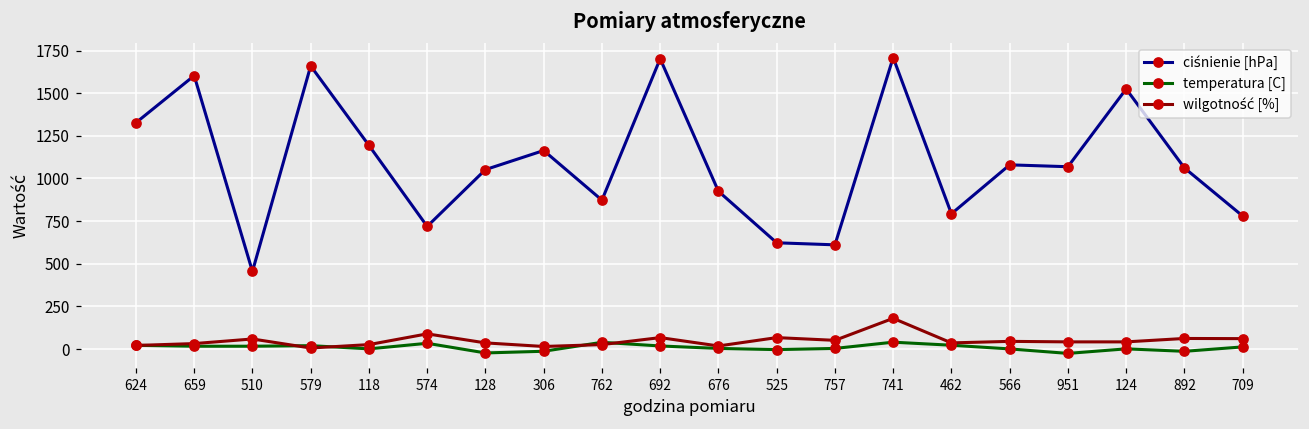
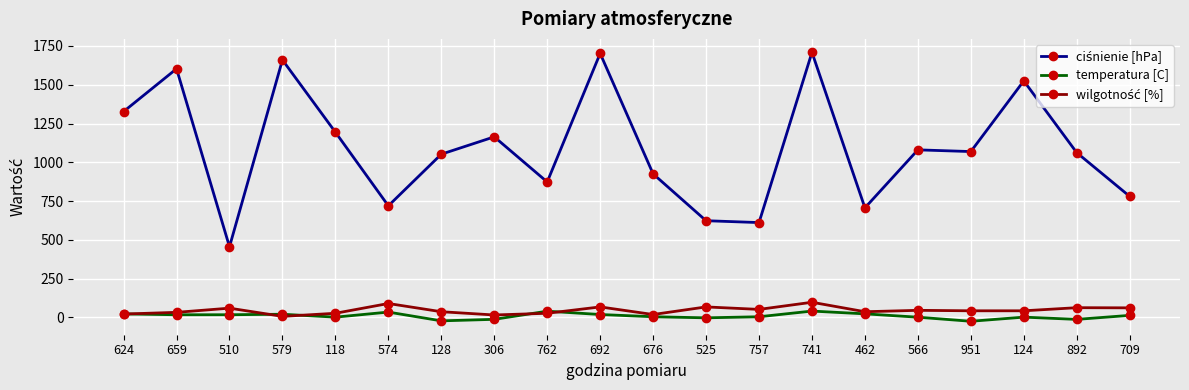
  {
    "ciśnienie [hPa]": {
      "624": 1330,
      "659": 1600,
      "510": 460,
      "579": 1660,
      "118": 1190,
      "574": 720,
      "128": 1050,
      "306": 1160,
      "762": 870,
      "692": 1700,
      "676": 930,
      "525": 620,
      "757": 610,
      "741": 1710,
-     "462": 790,
+     "462": 710,
      "566": 1080,
      "951": 1070,
      "124": 1530,
      "892": 1060,
      "709": 780
    },
    "temperatura [C]": {
      "510": 20,
      "118": 0,
      "574": 30,
      "128": -20,
      "306": -10,
      "692": 20,
      "525": 0,
      "757": 0,
      "741": 40,
      "566": 0,
      "951": -30,
      "124": 0,
      "892": -10,
      "709": 10
    },
    "wilgotność [%]": {
      "510": 60,
      "118": 30,
      "574": 90,
      "128": 40,
      "306": 20,
      "692": 70,
      "525": 70,
      "757": 50,
-     "741": 180,
+     "741": 100,
      "566": 50,
      "951": 40,
      "124": 40,
      "892": 60,
      "709": 60
    }
  }
